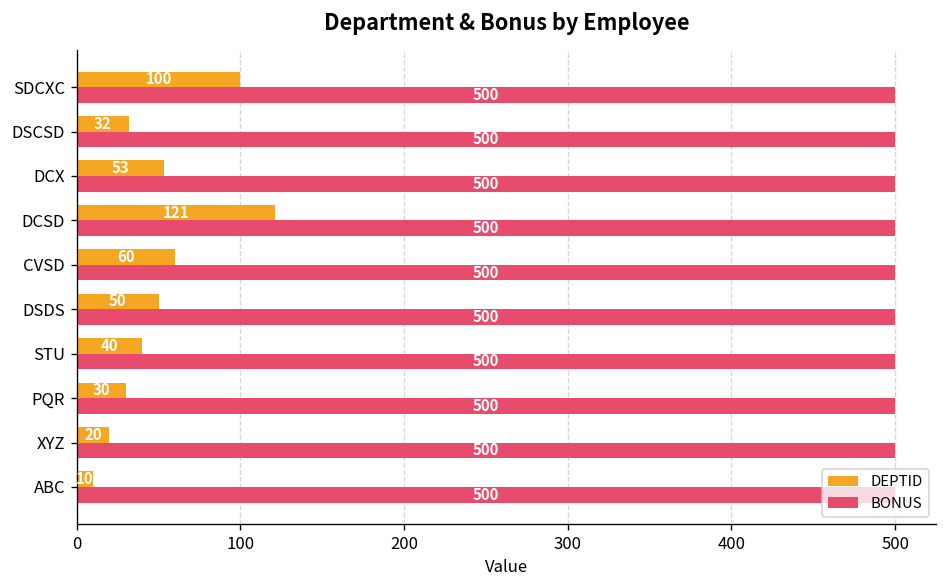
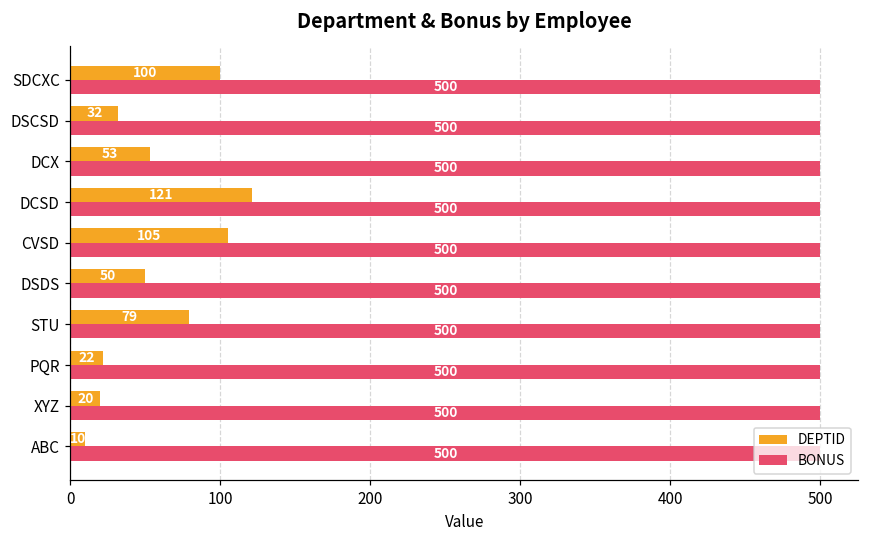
  {
    "DEPTID": {
      "SDCXC": 100,
      "DSCSD": 32,
      "DCX": 53,
      "DCSD": 121,
-     "CVSD": 60,
+     "CVSD": 105,
      "DSDS": 50,
-     "STU": 40,
-     "PQR": 30,
+     "STU": 79,
+     "PQR": 22,
      "XYZ": 20,
      "ABC": 10
    },
    "BONUS": {
      "SDCXC": 500,
      "DSCSD": 500,
      "DCX": 500,
      "DCSD": 500,
      "CVSD": 500,
      "DSDS": 500,
      "STU": 500,
      "PQR": 500,
      "XYZ": 500
    }
  }
